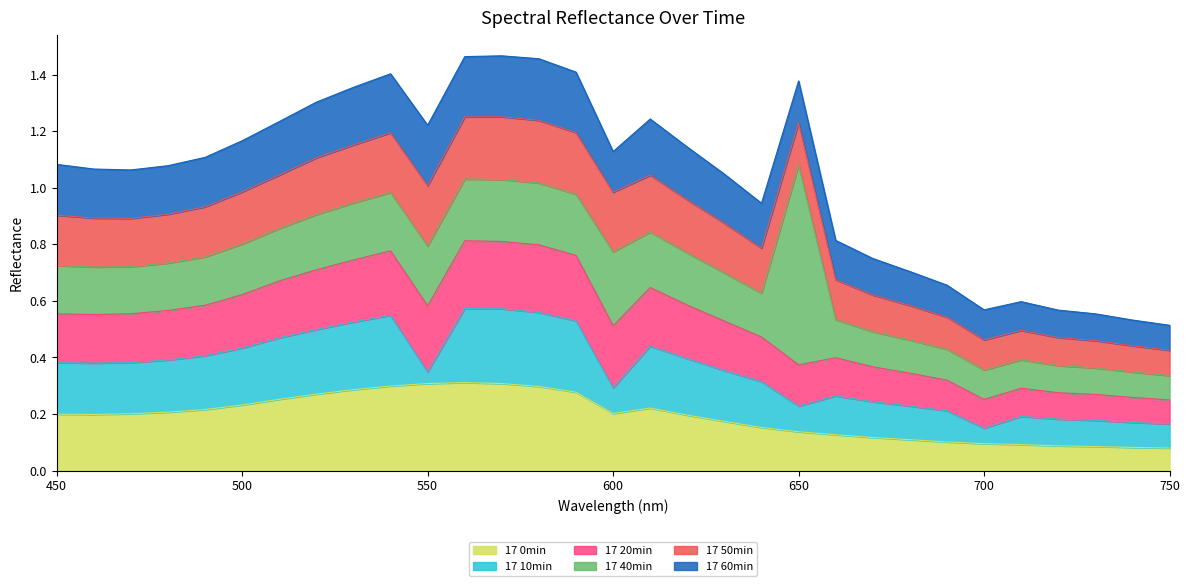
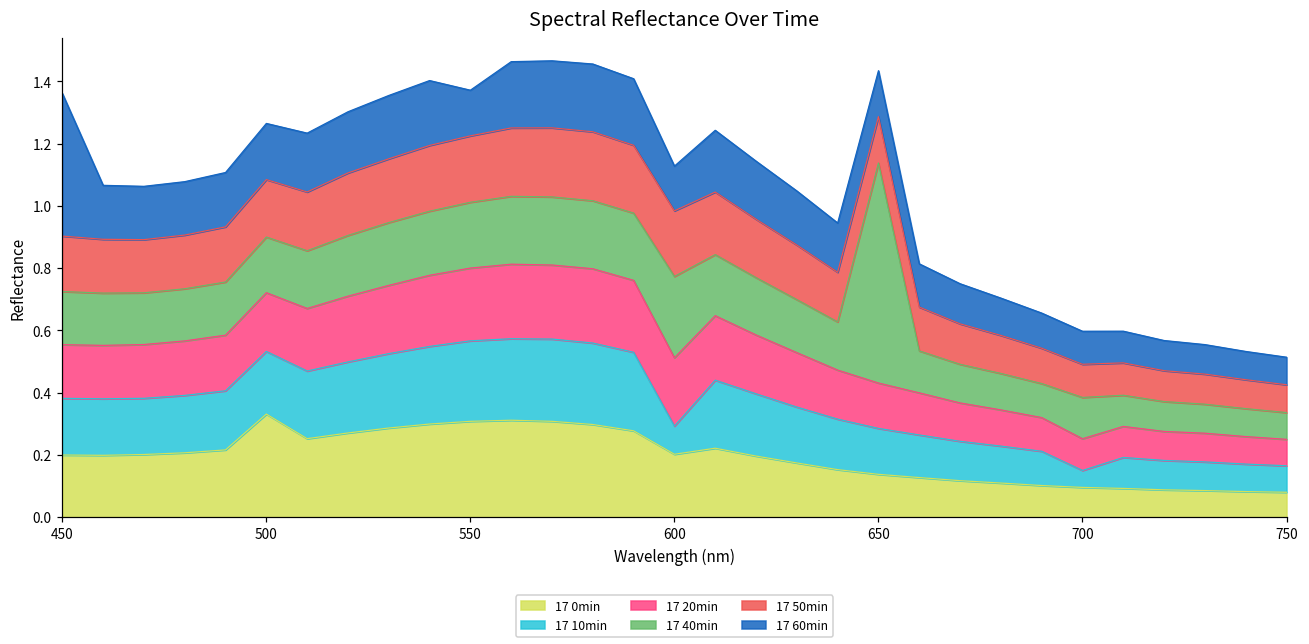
  {
    "17 0min": {
      "450": 0.20,
-     "500": 0.23,
+     "500": 0.33,
      "550": 0.31,
      "600": 0.20,
      "650": 0.14,
      "700": 0.10,
      "750": 0.08
    },
    "17 10min": {
      "450": 0.18,
      "500": 0.20,
-     "550": 0.04,
+     "550": 0.26,
      "600": 0.09,
-     "650": 0.09,
+     "650": 0.15,
      "700": 0.05,
      "750": 0.09
    },
    "17 40min": {
      "450": 0.17,
      "500": 0.18,
      "550": 0.21,
      "600": 0.26,
      "650": 0.71,
-     "700": 0.10,
+     "700": 0.13,
      "750": 0.09
    },
    "17 60min": {
-     "450": 0.18,
+     "450": 0.46,
      "500": 0.18,
-     "550": 0.21,
+     "550": 0.15,
      "600": 0.14,
      "650": 0.15,
      "700": 0.11,
      "750": 0.09
    }
  }
